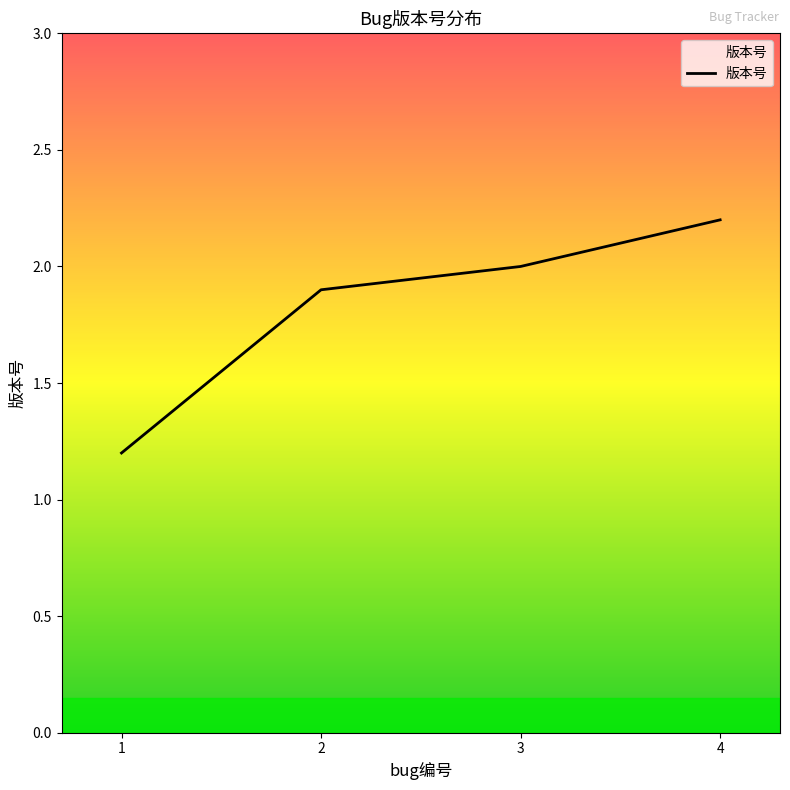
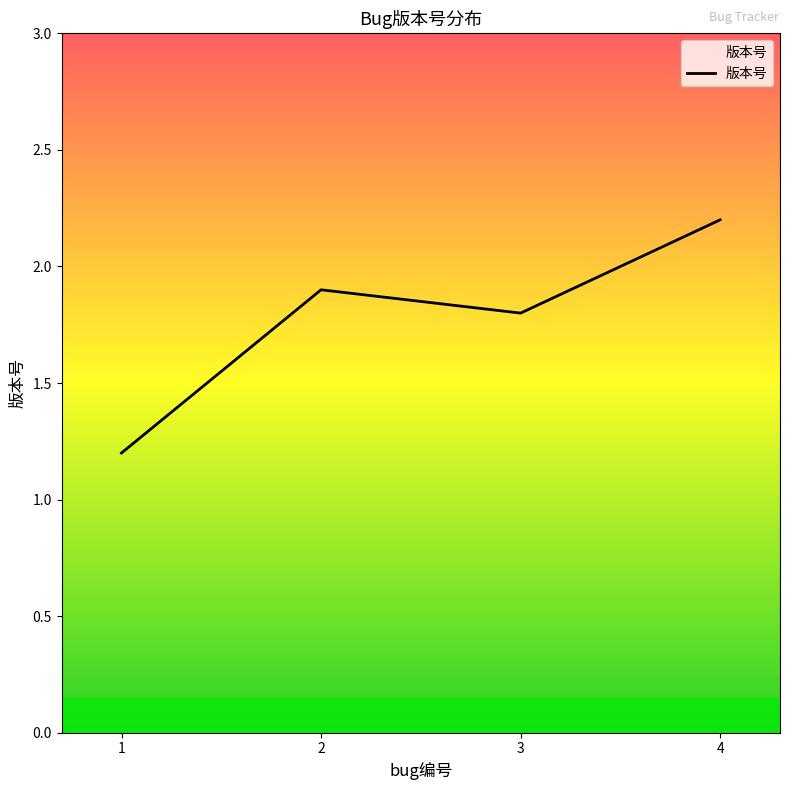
  {
    "1": 1.2,
    "2": 1.9,
-   "3": 2.0,
+   "3": 1.8,
    "4": 2.2
  }
